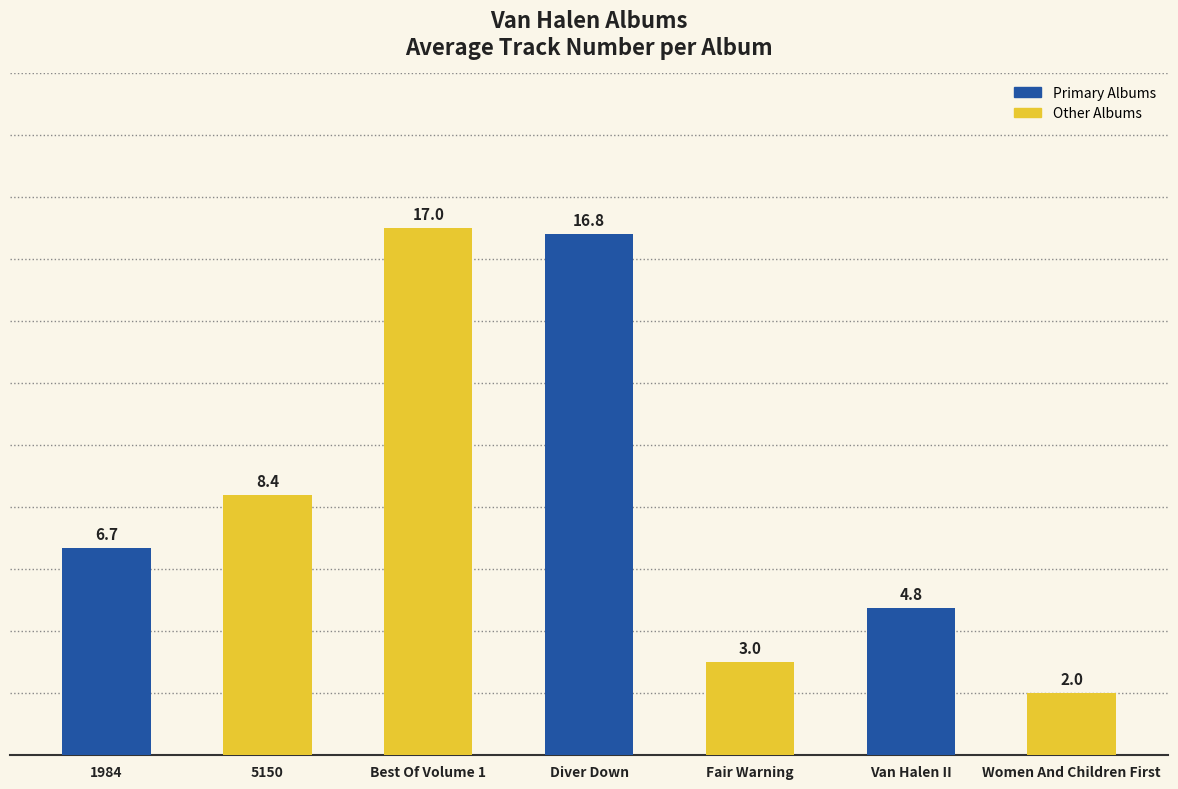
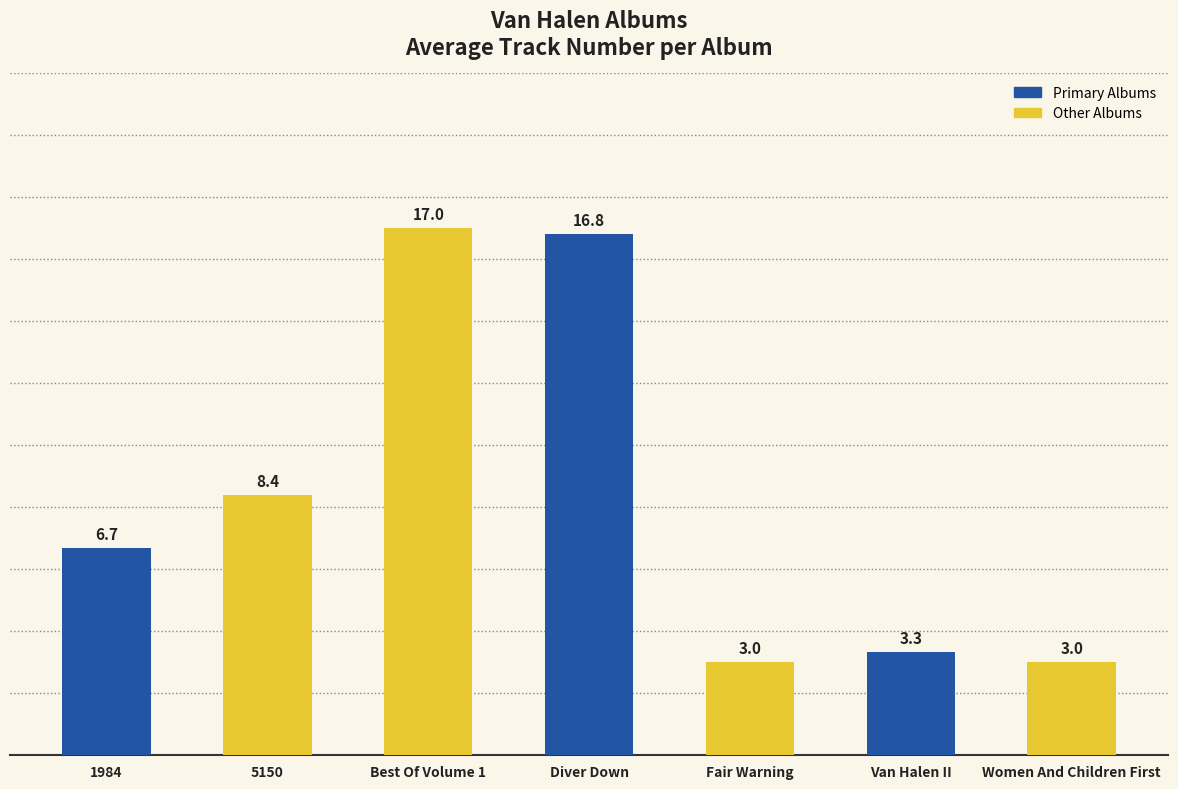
  {
    "1984": 6.7,
    "5150": 8.4,
    "Best Of Volume 1": 17.0,
    "Diver Down": 16.8,
    "Fair Warning": 3.0,
-   "Van Halen II": 4.8,
-   "Women And Children First": 2.0
+   "Van Halen II": 3.3,
+   "Women And Children First": 3.0
  }
